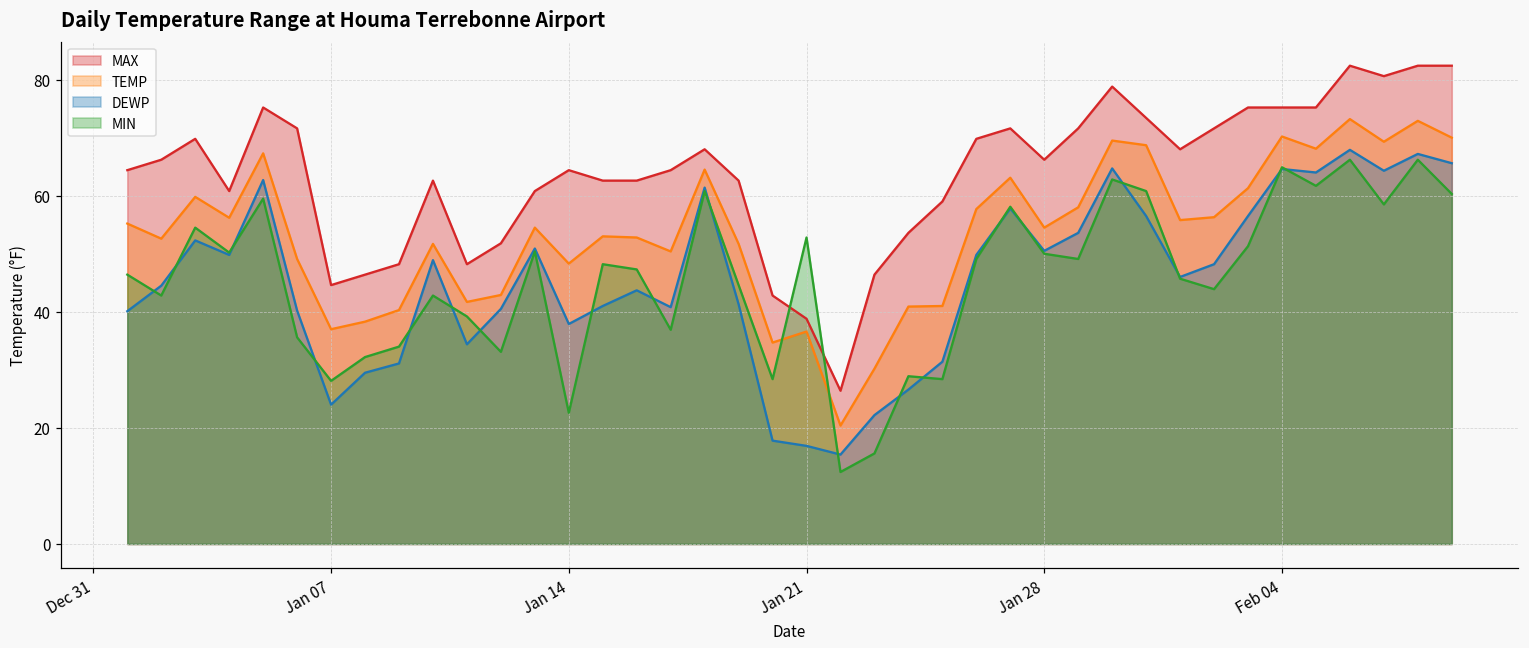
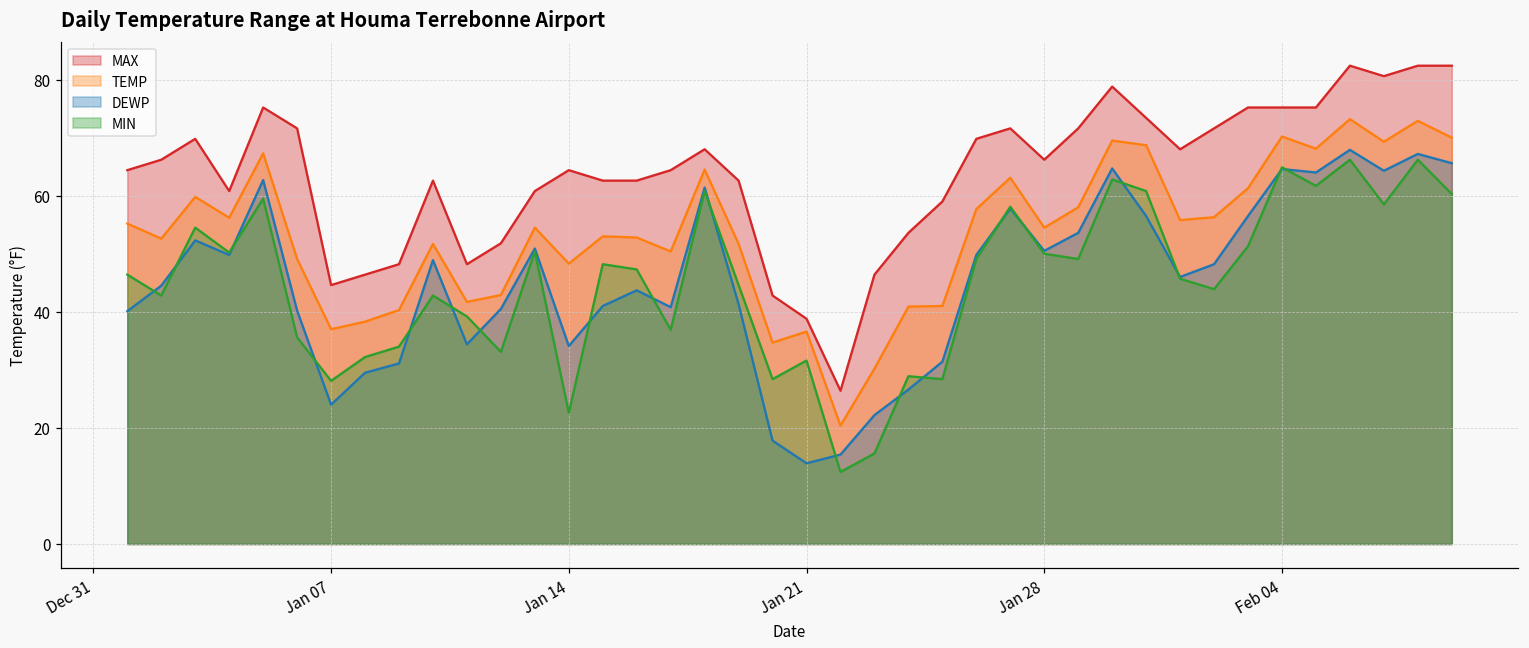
  {
    "DEWP": {
      "Jan 07": 24,
-     "Jan 14": 38,
-     "Jan 21": 17,
+     "Jan 14": 34,
+     "Jan 21": 14,
      "Jan 28": 51
    },
    "MIN": {
      "Jan 07": 28,
      "Jan 14": 23,
-     "Jan 21": 53,
+     "Jan 21": 32,
      "Jan 28": 50
    }
  }
